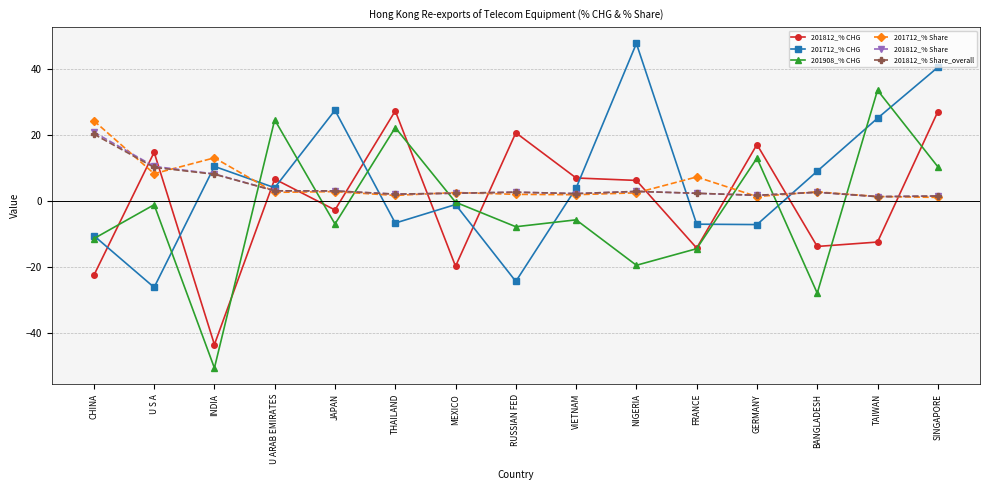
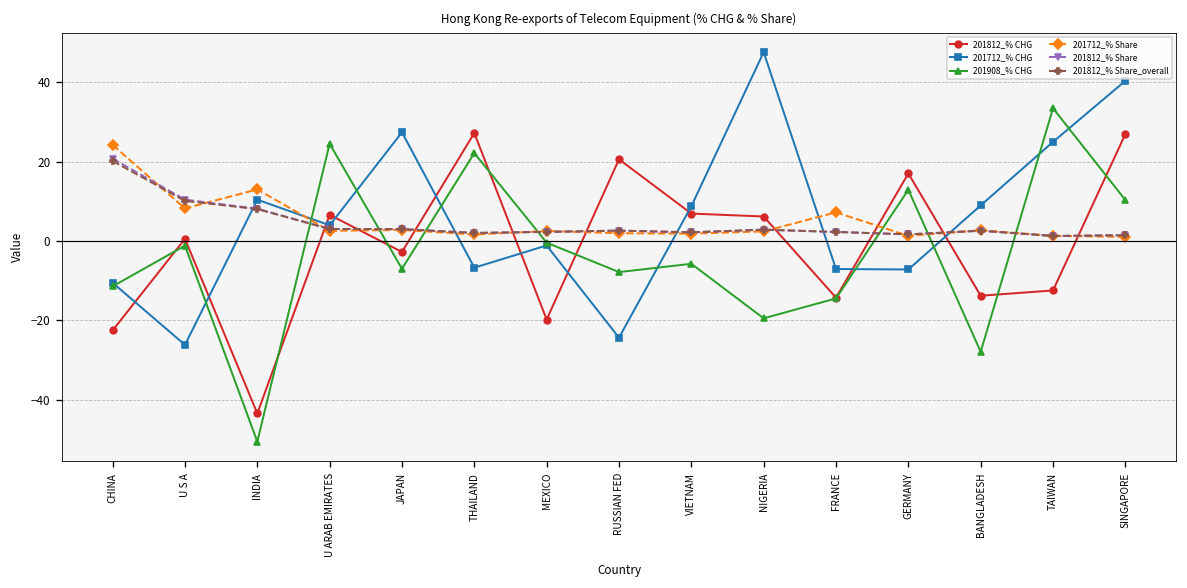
  {
    "201812_% CHG": {
      "CHINA": -23,
-     "U S A": 15,
+     "U S A": 1,
      "INDIA": -43,
      "U ARAB EMIRATES": 7,
      "JAPAN": -3,
      "THAILAND": 27,
      "MEXICO": -20,
      "RUSSIAN FED": 21,
      "VIETNAM": 7,
      "NIGERIA": 6,
      "GERMANY": 17,
      "BANGLADESH": -14,
      "TAIWAN": -12,
      "SINGAPORE": 27
    },
    "201712_% CHG": {
      "CHINA": -11,
      "U S A": -26,
      "INDIA": 10,
      "U ARAB EMIRATES": 4,
      "JAPAN": 27,
      "THAILAND": -7,
      "RUSSIAN FED": -24,
-     "VIETNAM": 4,
+     "VIETNAM": 9,
      "NIGERIA": 48,
      "FRANCE": -7,
      "GERMANY": -7,
      "BANGLADESH": 9,
      "TAIWAN": 25,
      "SINGAPORE": 40
    },
    "201908_% CHG": {
      "CHINA": -11,
      "U S A": -1,
      "INDIA": -51,
      "U ARAB EMIRATES": 25,
      "JAPAN": -7,
      "THAILAND": 22,
      "RUSSIAN FED": -8,
      "VIETNAM": -6,
      "NIGERIA": -19,
      "GERMANY": 13,
      "BANGLADESH": -28,
      "TAIWAN": 33,
      "SINGAPORE": 10
    },
    "201712_% Share": {
      "CHINA": 24,
      "U S A": 8,
      "INDIA": 13,
      "FRANCE": 7
    }
  }
